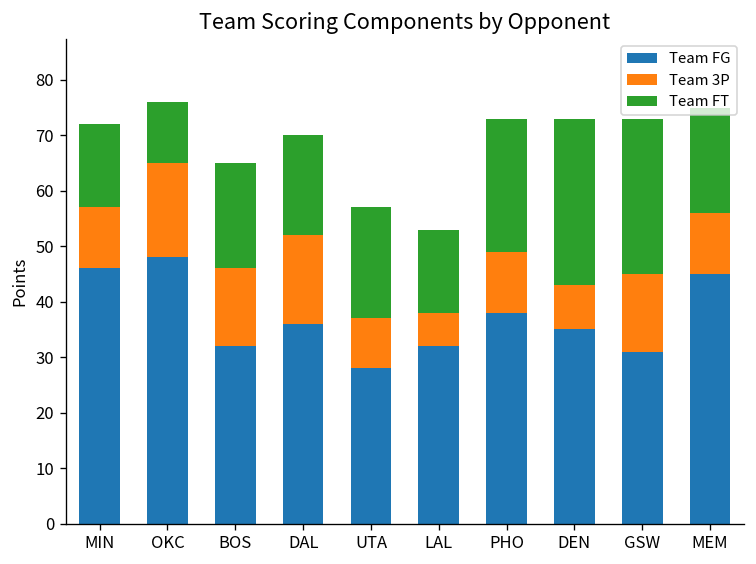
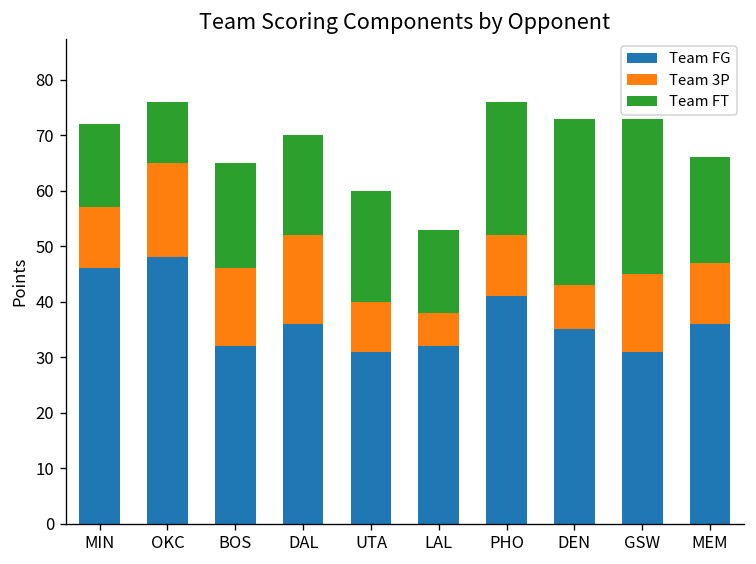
  {
    "Team FG": {
      "MIN": 46,
      "OKC": 48,
      "BOS": 32,
      "DAL": 36,
-     "UTA": 28,
+     "UTA": 31,
      "LAL": 32,
-     "PHO": 38,
+     "PHO": 41,
      "DEN": 35,
      "GSW": 31,
-     "MEM": 45
+     "MEM": 36
    },
    "Team 3P": {
      "MIN": 11,
      "OKC": 17,
      "BOS": 14,
      "DAL": 16,
      "UTA": 9,
      "LAL": 6,
      "PHO": 11,
      "DEN": 8,
      "GSW": 14,
      "MEM": 11
    },
    "Team FT": {
      "MIN": 15,
      "OKC": 11,
      "BOS": 19,
      "DAL": 18,
      "UTA": 20,
      "LAL": 15,
      "PHO": 24,
      "DEN": 30
    }
  }
